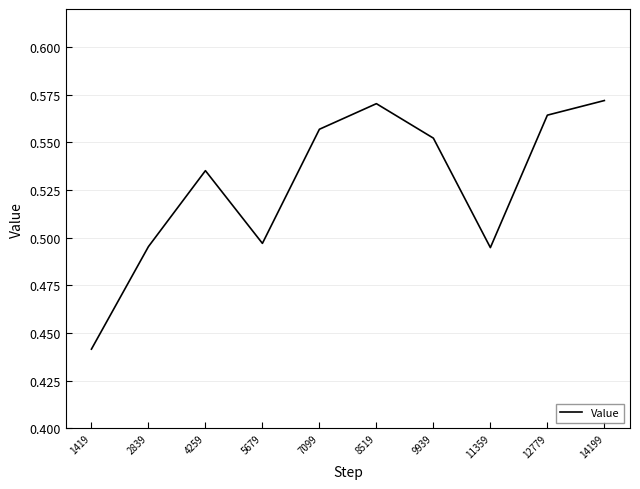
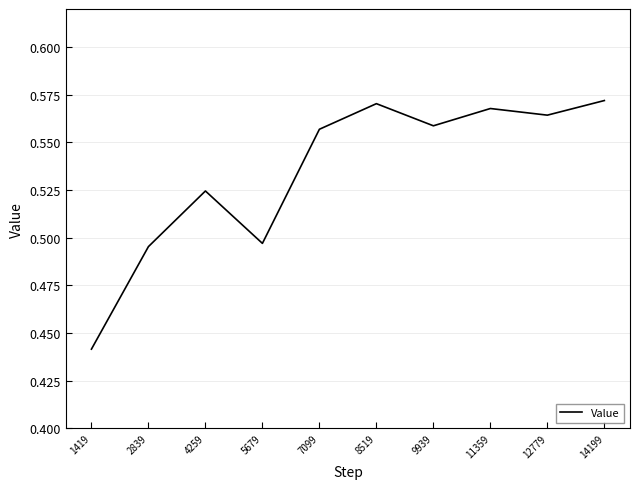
  {
    "1419": 0.442,
    "2839": 0.495,
-   "4259": 0.535,
+   "4259": 0.525,
    "5679": 0.497,
    "7099": 0.557,
    "8519": 0.570,
-   "9939": 0.552,
-   "11359": 0.495,
+   "9939": 0.559,
+   "11359": 0.568,
    "12779": 0.564,
    "14199": 0.572
  }
